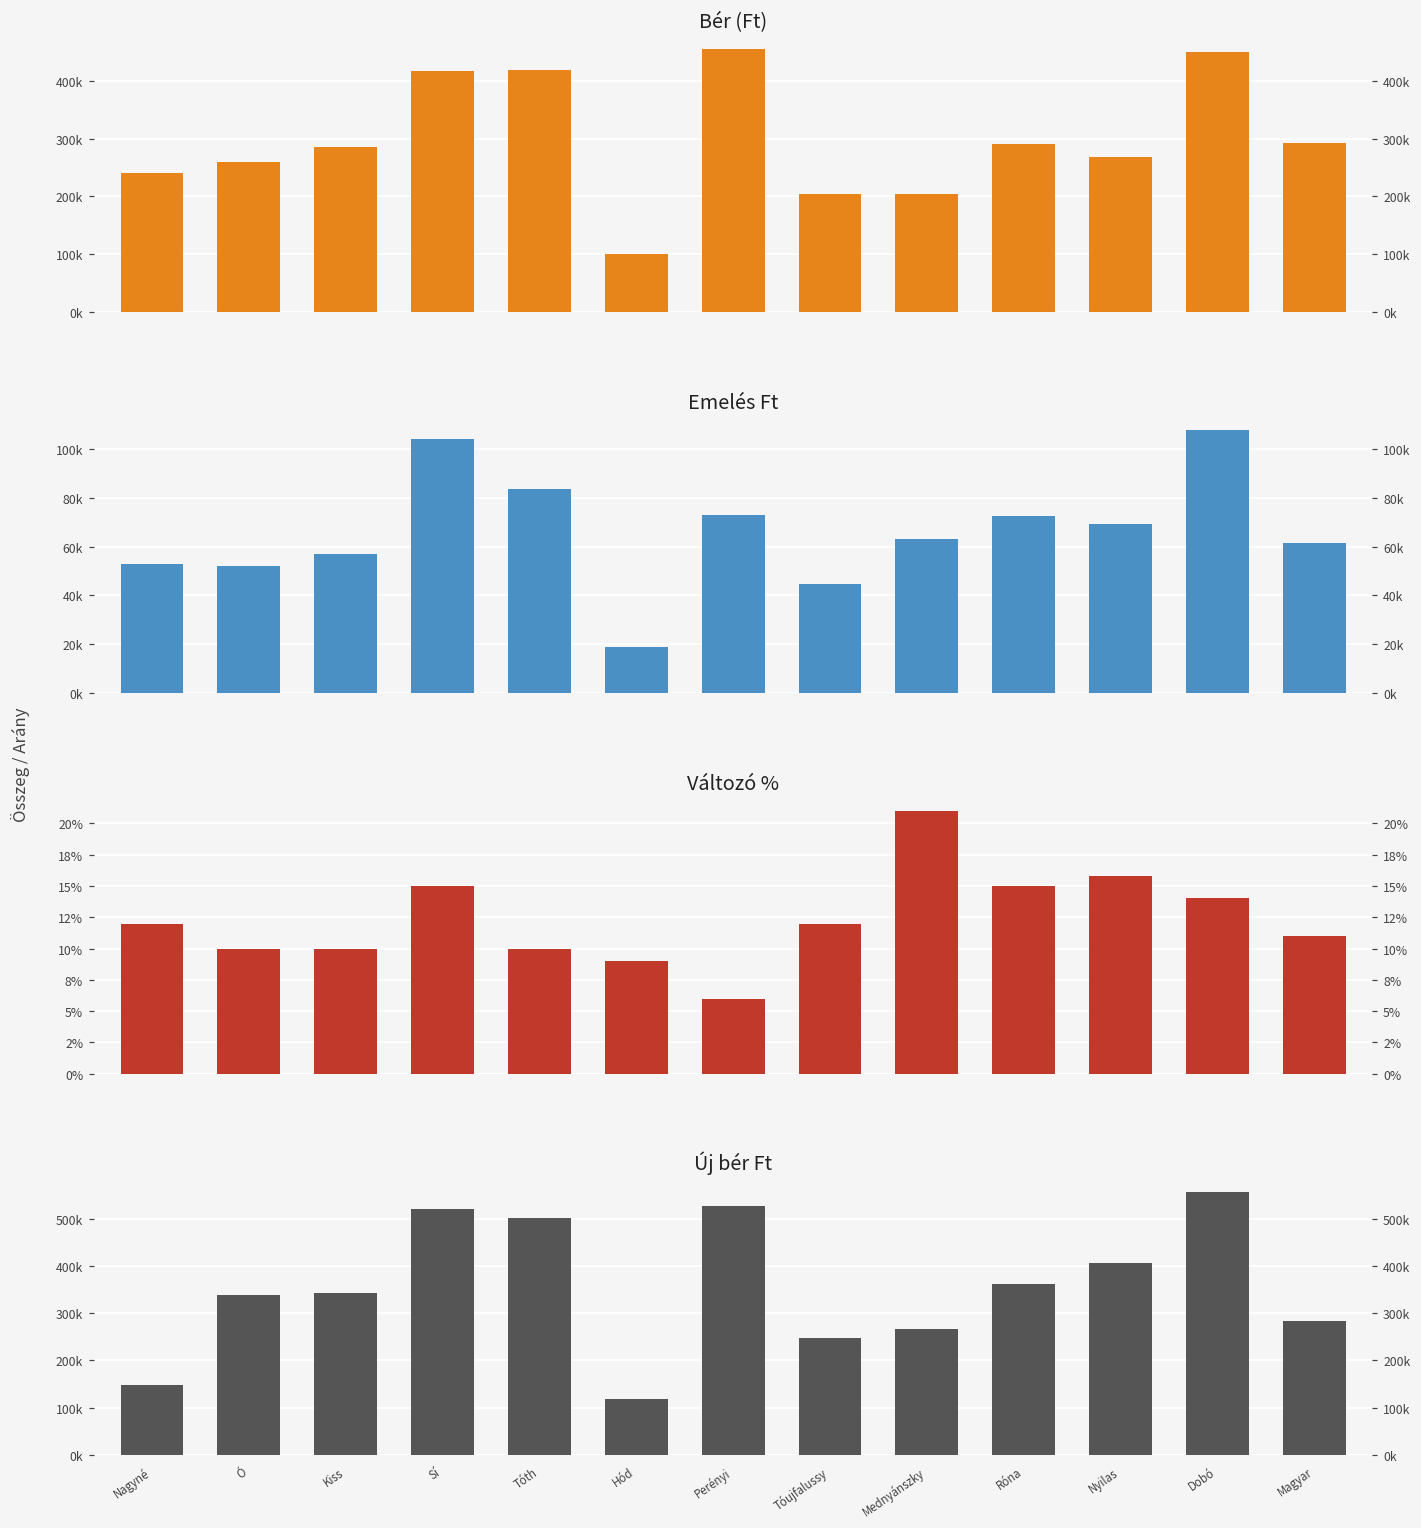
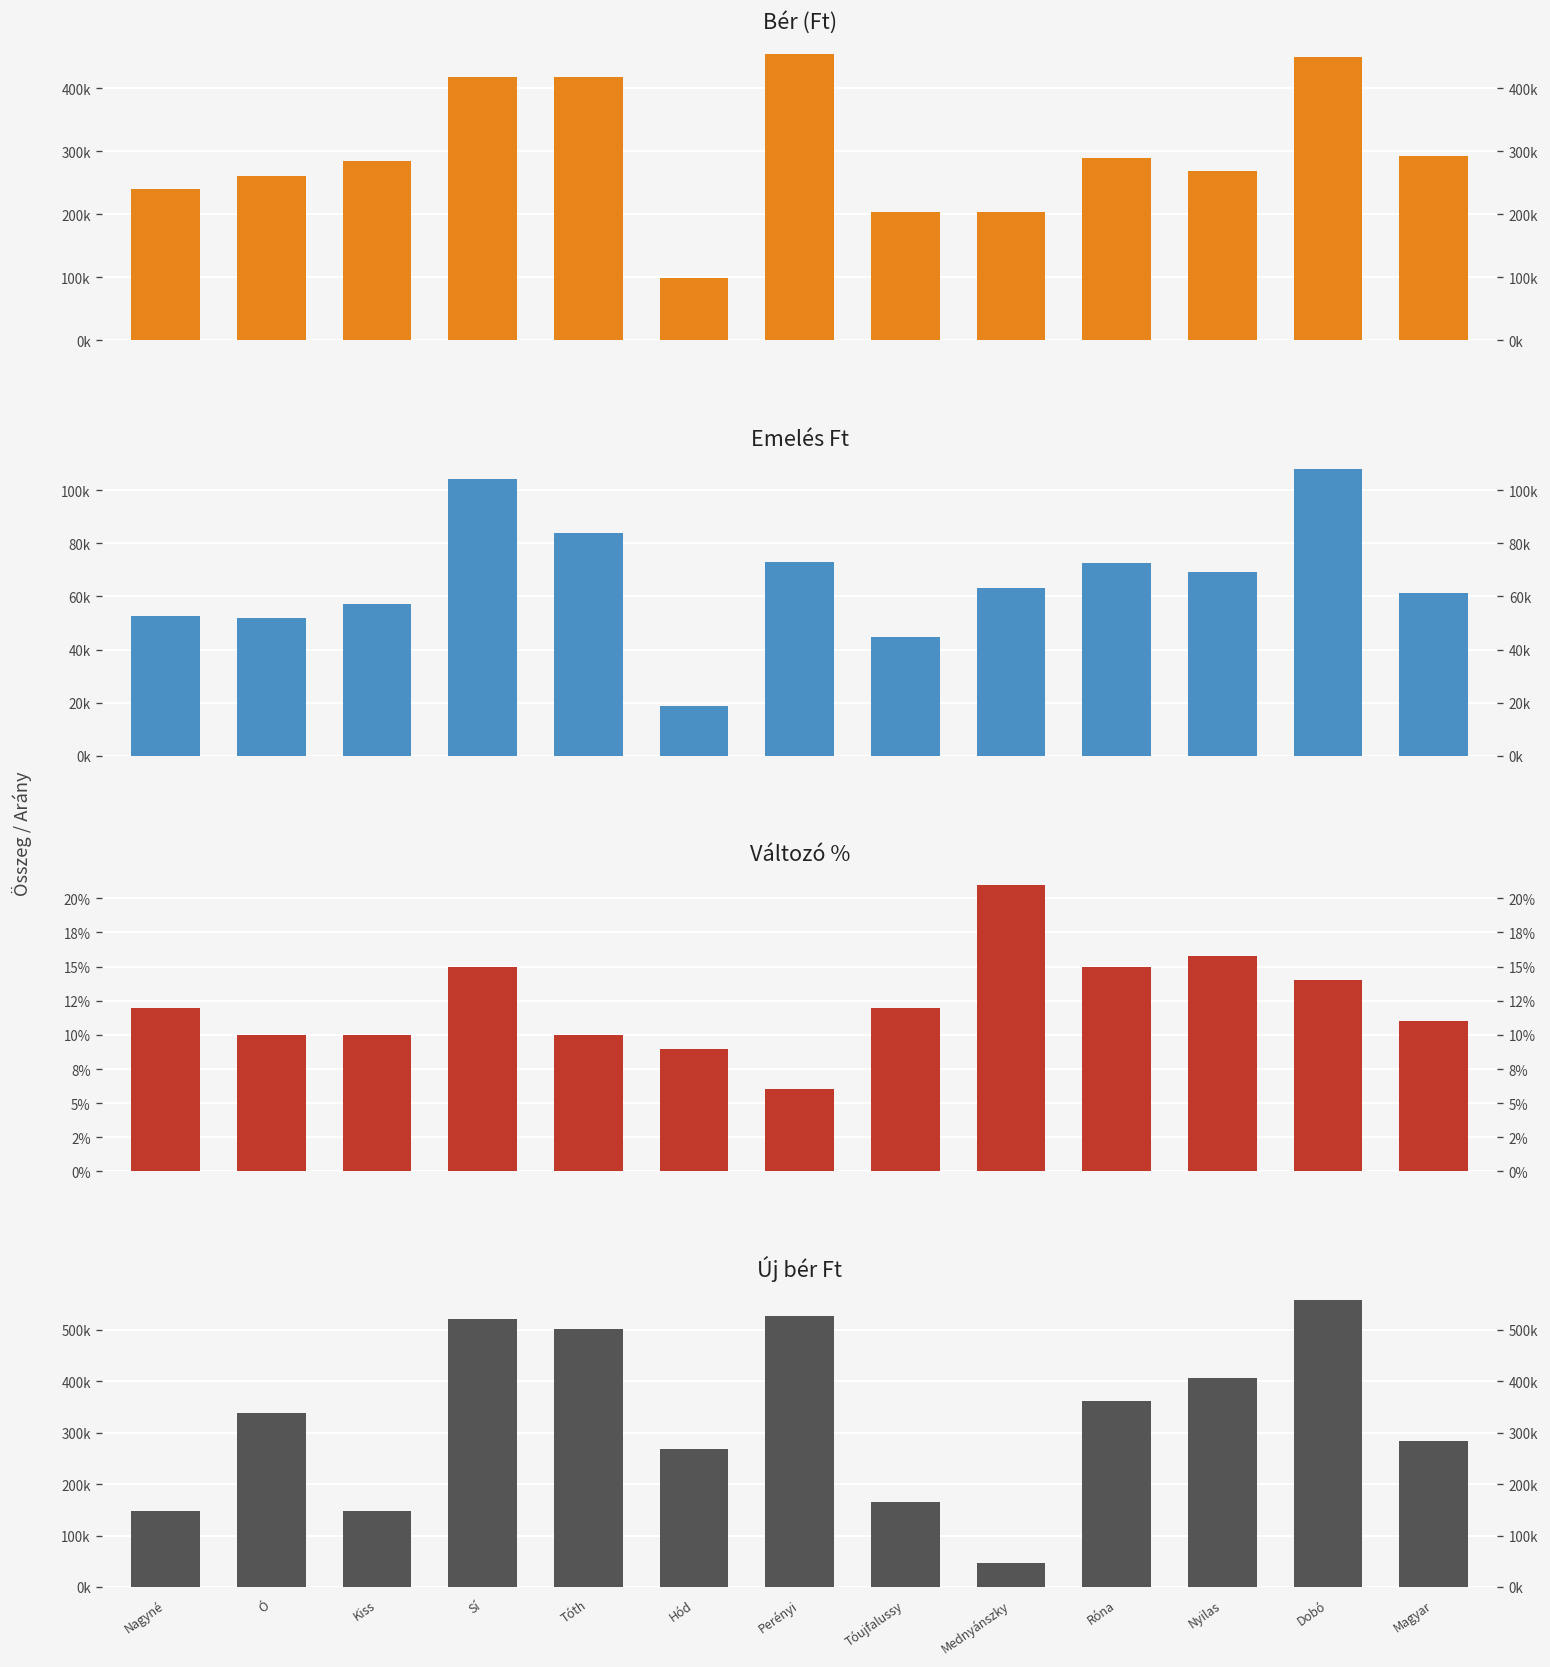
  {
    "Új bér Ft": {
      "Nagyné": 150000,
      "Ó": 340000,
-     "Kiss": 340000,
+     "Kiss": 150000,
      "Sí": 520000,
      "Tóth": 500000,
-     "Hód": 120000,
+     "Hód": 270000,
      "Perényi": 530000,
-     "Tóujfalussy": 250000,
-     "Mednyánszky": 270000,
+     "Tóujfalussy": 160000,
+     "Mednyánszky": 50000,
      "Róna": 360000,
      "Nyilas": 410000,
      "Dobó": 560000,
      "Magyar": 280000
    }
  }
